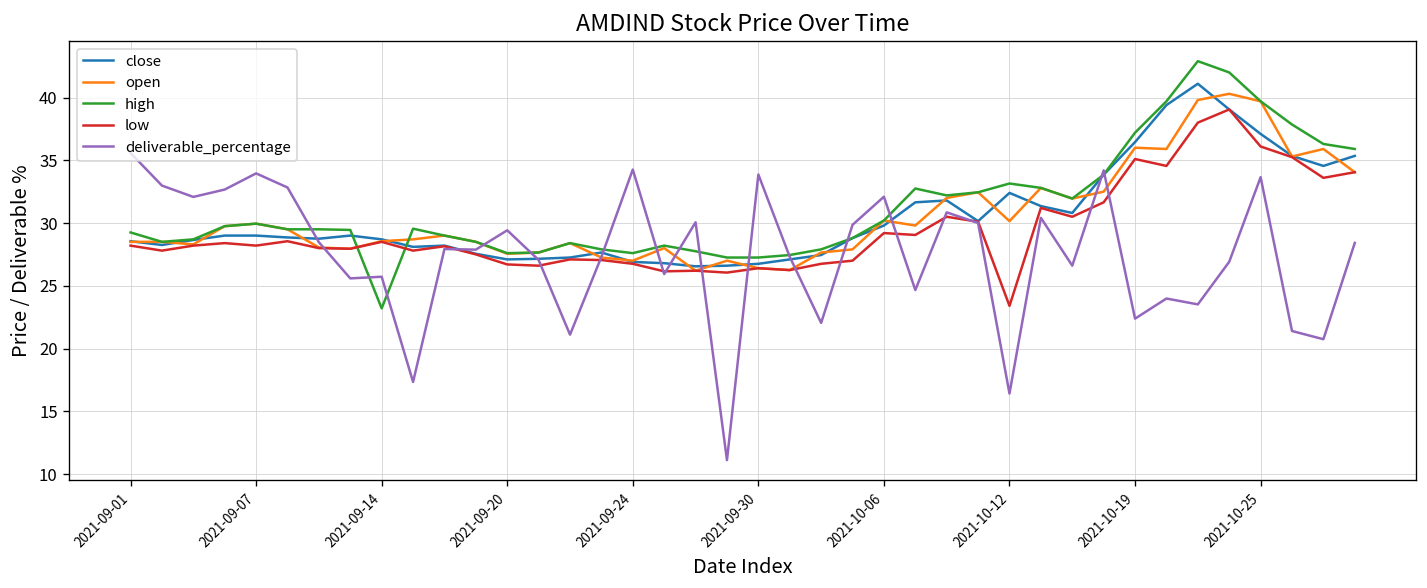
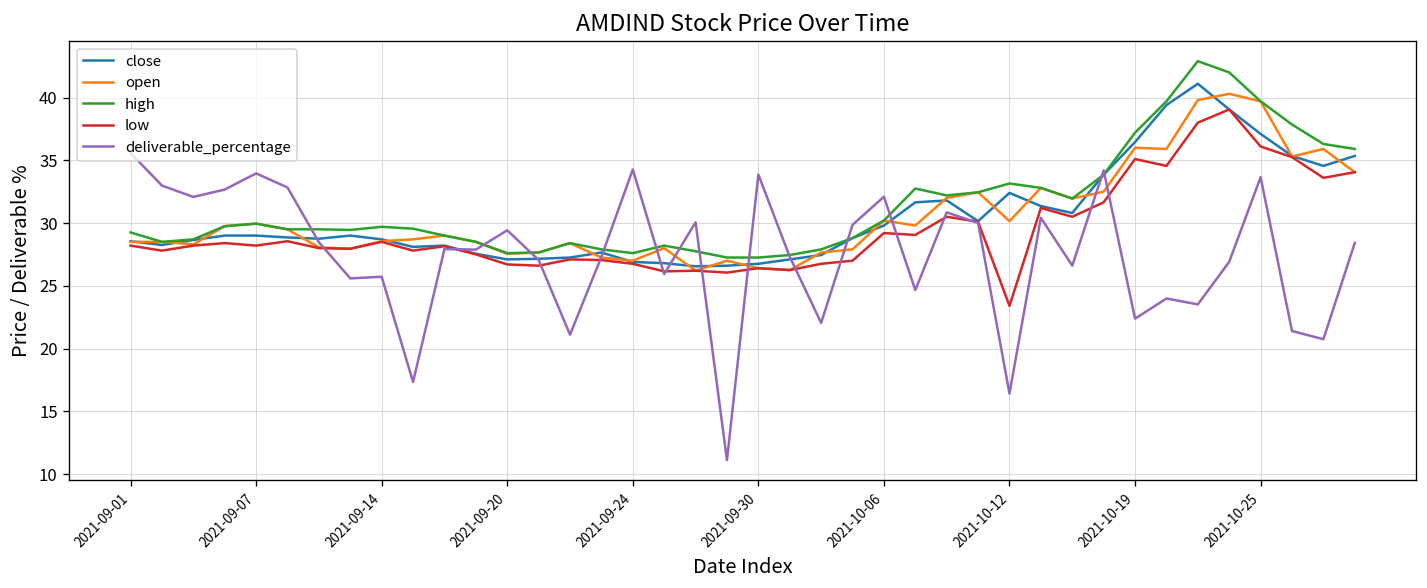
  {
    "close": {
      "2021-09-07": 29.0,
      "2021-09-20": 27.1,
      "2021-09-30": 26.8,
      "2021-10-06": 29.8,
      "2021-10-12": 32.4,
      "2021-10-19": 36.5,
      "2021-10-25": 37.1
    },
    "open": {
      "2021-10-12": 30.2,
      "2021-10-19": 36.0
    },
    "high": {
      "2021-09-01": 29.3,
-     "2021-09-14": 23.2,
+     "2021-09-14": 29.7,
      "2021-09-24": 27.6,
      "2021-09-30": 27.3,
      "2021-10-12": 33.2,
      "2021-10-19": 37.2
    },
    "low": {
      "2021-09-01": 28.2,
      "2021-09-07": 28.2,
      "2021-09-20": 26.7,
      "2021-10-06": 29.2,
      "2021-10-12": 23.4,
      "2021-10-19": 35.1,
      "2021-10-25": 36.1
    },
    "deliverable_percentage": {
      "2021-09-07": 34.0,
      "2021-09-14": 25.7,
      "2021-09-20": 29.4,
      "2021-09-24": 34.3,
      "2021-09-30": 33.9,
      "2021-10-06": 32.1,
      "2021-10-12": 16.4,
      "2021-10-19": 22.4,
      "2021-10-25": 33.7
    }
  }
